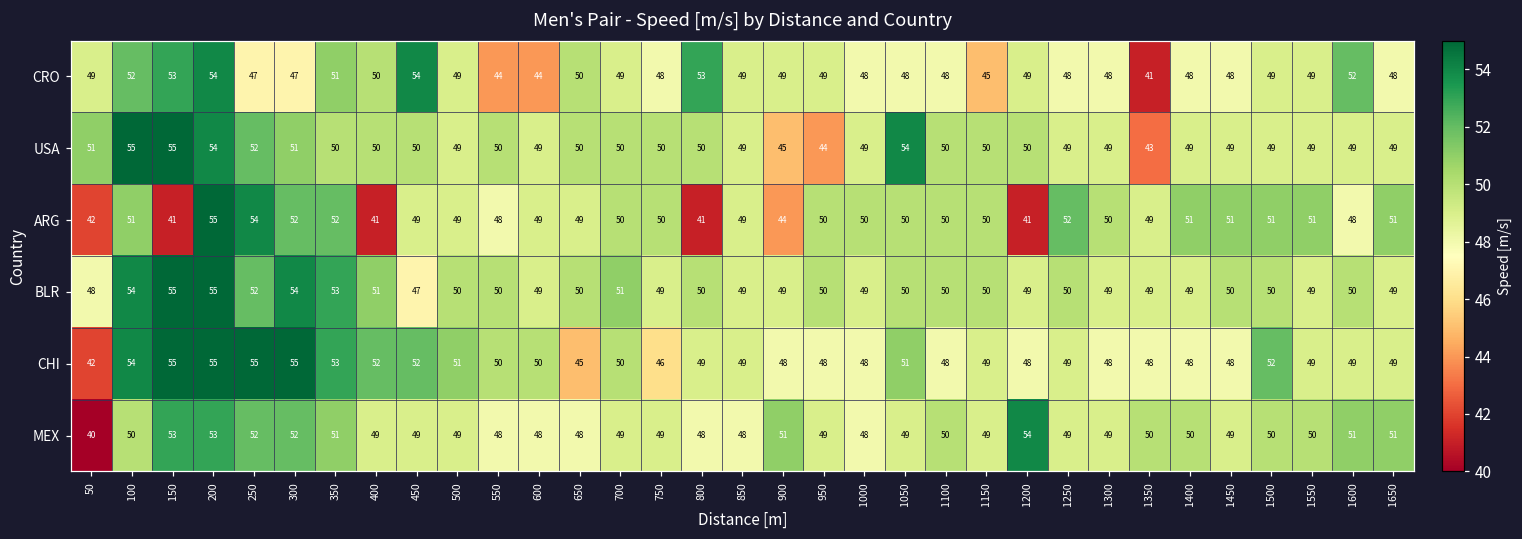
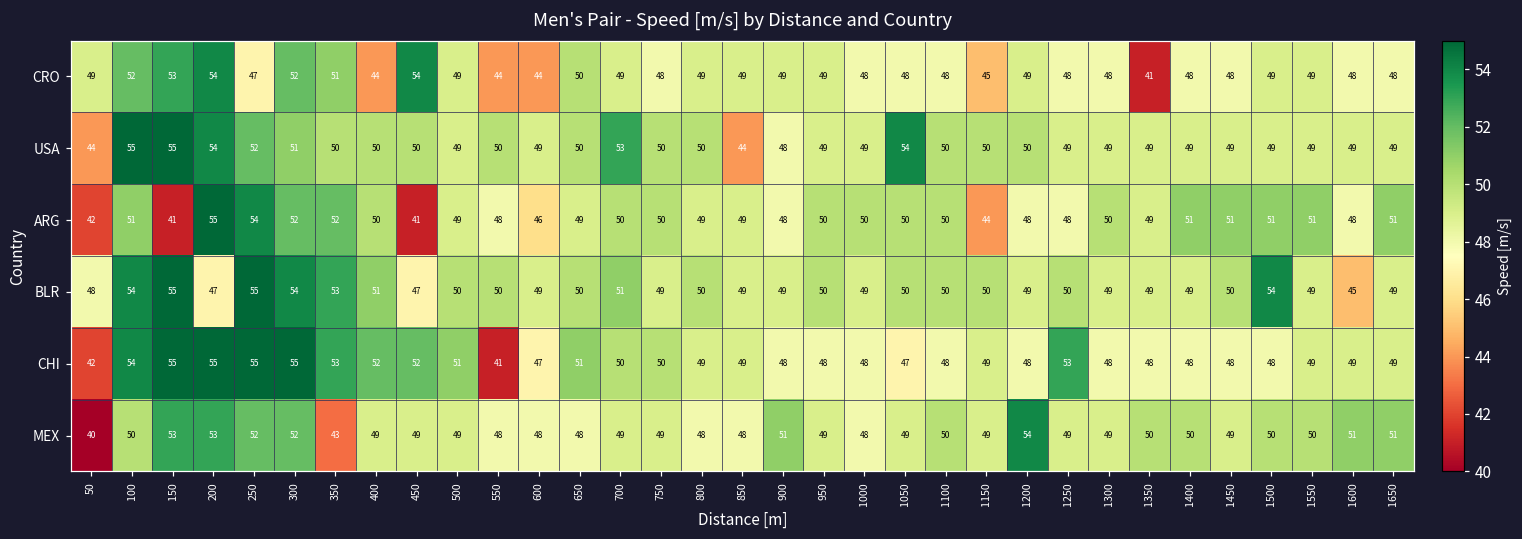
  {
    "CRO": {
      "50": 49,
      "100": 52,
      "150": 53,
      "200": 54,
      "250": 47,
-     "300": 47,
+     "300": 52,
      "350": 51,
-     "400": 50,
+     "400": 44,
      "450": 54,
      "500": 49,
      "550": 44,
      "600": 44,
      "650": 50,
      "700": 49,
      "750": 48,
-     "800": 53,
+     "800": 49,
      "850": 49,
      "900": 49,
      "950": 49,
      "1000": 48,
      "1050": 48,
      "1100": 48,
      "1150": 45,
      "1200": 49,
      "1250": 48,
      "1300": 48,
      "1350": 41,
      "1400": 48,
      "1450": 48,
      "1500": 49,
      "1550": 49,
-     "1600": 52,
+     "1600": 48,
      "1650": 48
    },
    "USA": {
-     "50": 51,
+     "50": 44,
      "100": 55,
      "150": 55,
      "200": 54,
      "250": 52,
      "300": 51,
      "350": 50,
      "400": 50,
      "450": 50,
      "500": 49,
      "550": 50,
      "600": 49,
      "650": 50,
-     "700": 50,
+     "700": 53,
      "750": 50,
      "800": 50,
-     "850": 49,
-     "900": 45,
-     "950": 44,
+     "850": 44,
+     "900": 48,
+     "950": 49,
      "1000": 49,
      "1050": 54,
      "1100": 50,
      "1150": 50,
      "1200": 50,
      "1250": 49,
      "1300": 49,
-     "1350": 43,
+     "1350": 49,
      "1400": 49,
      "1450": 49,
      "1500": 49,
      "1550": 49,
      "1600": 49,
      "1650": 49
    },
    "ARG": {
      "50": 42,
      "100": 51,
      "150": 41,
      "200": 55,
      "250": 54,
      "300": 52,
      "350": 52,
-     "400": 41,
-     "450": 49,
+     "400": 50,
+     "450": 41,
      "500": 49,
      "550": 48,
-     "600": 49,
+     "600": 46,
      "650": 49,
      "700": 50,
      "750": 50,
-     "800": 41,
+     "800": 49,
      "850": 49,
-     "900": 44,
+     "900": 48,
      "950": 50,
      "1000": 50,
      "1050": 50,
      "1100": 50,
-     "1150": 50,
-     "1200": 41,
-     "1250": 52,
+     "1150": 44,
+     "1200": 48,
+     "1250": 48,
      "1300": 50,
      "1350": 49,
      "1400": 51,
      "1450": 51,
      "1500": 51,
      "1550": 51,
      "1600": 48,
      "1650": 51
    },
    "BLR": {
      "50": 48,
      "100": 54,
      "150": 55,
-     "200": 55,
-     "250": 52,
+     "200": 47,
+     "250": 55,
      "300": 54,
      "350": 53,
      "400": 51,
      "450": 47,
      "500": 50,
      "550": 50,
      "600": 49,
      "650": 50,
      "700": 51,
      "750": 49,
      "800": 50,
      "850": 49,
      "900": 49,
      "950": 50,
      "1000": 49,
      "1050": 50,
      "1100": 50,
      "1150": 50,
      "1200": 49,
      "1250": 50,
      "1300": 49,
      "1350": 49,
      "1400": 49,
      "1450": 50,
-     "1500": 50,
+     "1500": 54,
      "1550": 49,
-     "1600": 50,
+     "1600": 45,
      "1650": 49
    },
    "CHI": {
      "50": 42,
      "100": 54,
      "150": 55,
      "200": 55,
      "250": 55,
      "300": 55,
      "350": 53,
      "400": 52,
      "450": 52,
      "500": 51,
-     "550": 50,
-     "600": 50,
-     "650": 45,
+     "550": 41,
+     "600": 47,
+     "650": 51,
      "700": 50,
-     "750": 46,
+     "750": 50,
      "800": 49,
      "850": 49,
      "900": 48,
      "950": 48,
      "1000": 48,
-     "1050": 51,
+     "1050": 47,
      "1100": 48,
      "1150": 49,
      "1200": 48,
-     "1250": 49,
+     "1250": 53,
      "1300": 48,
      "1350": 48,
      "1400": 48,
      "1450": 48,
-     "1500": 52,
+     "1500": 48,
      "1550": 49,
      "1600": 49,
      "1650": 49
    },
    "MEX": {
      "50": 40,
      "100": 50,
      "150": 53,
      "200": 53,
      "250": 52,
      "300": 52,
-     "350": 51,
+     "350": 43,
      "400": 49,
      "450": 49,
      "500": 49,
      "550": 48,
      "600": 48,
      "650": 48,
      "700": 49,
      "750": 49,
      "800": 48,
      "850": 48,
      "900": 51,
      "950": 49,
      "1000": 48,
      "1050": 49,
      "1100": 50,
      "1150": 49,
      "1200": 54,
      "1250": 49,
      "1300": 49,
      "1350": 50,
      "1400": 50,
      "1450": 49,
      "1500": 50,
      "1550": 50,
      "1600": 51,
      "1650": 51
    }
  }
